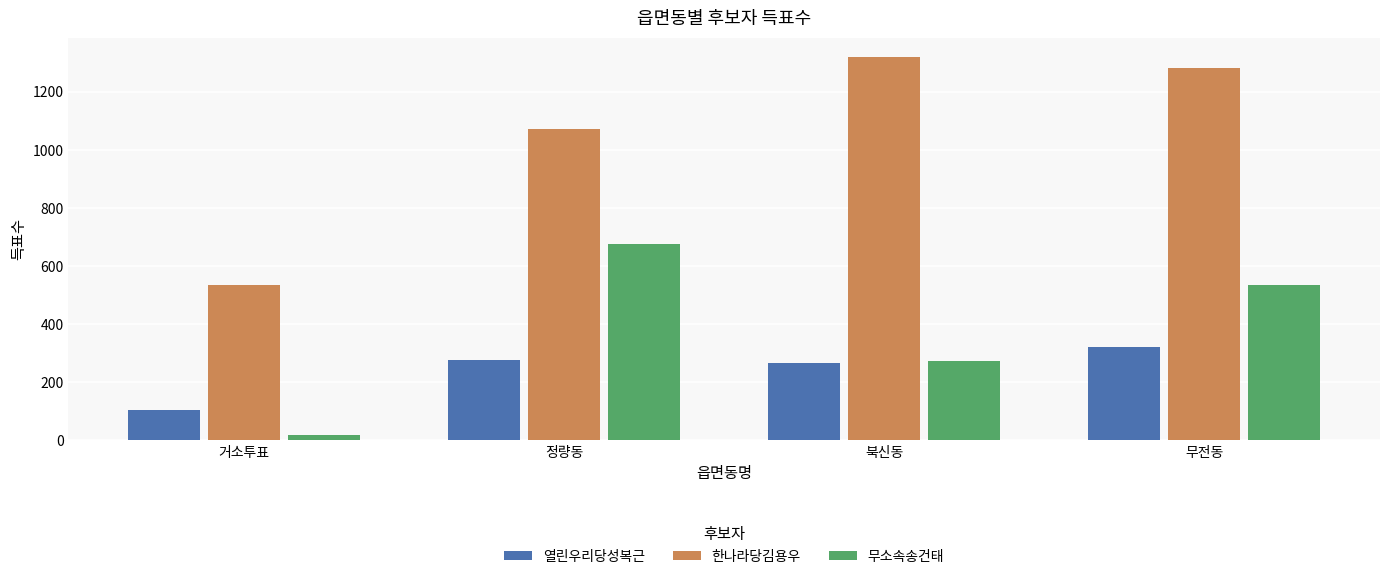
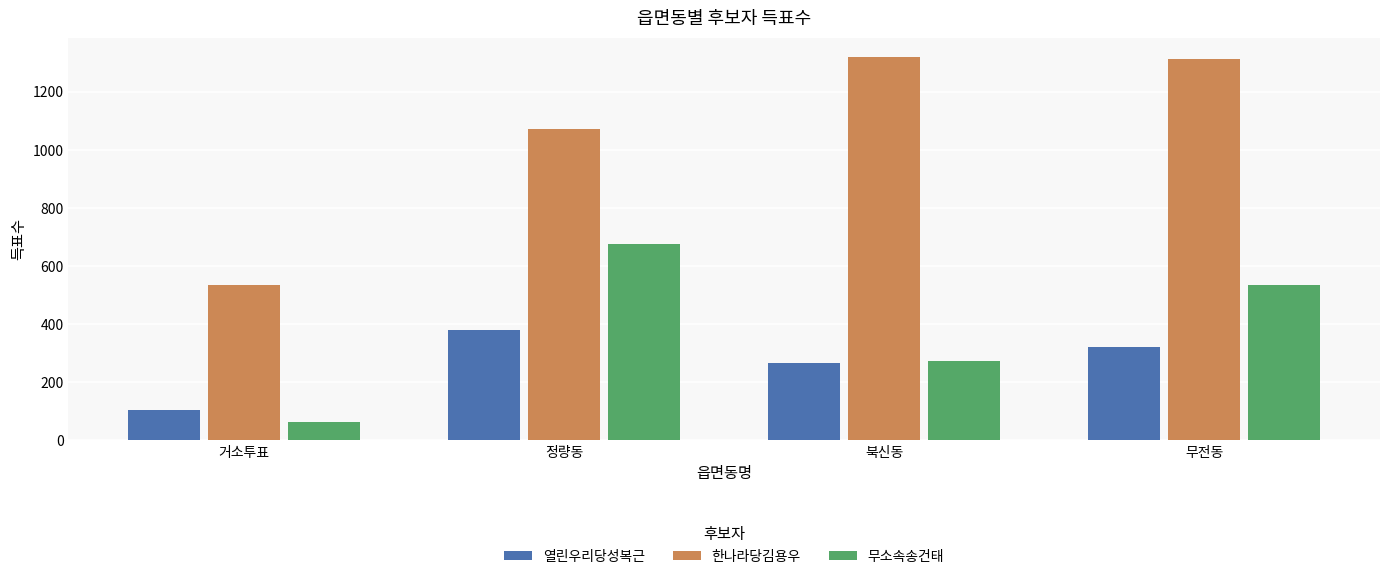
  {
    "열린우리당성복근": {
      "거소투표": 110,
-     "정량동": 280,
+     "정량동": 380,
      "북신동": 270,
      "무전동": 320
    },
    "한나라당김용우": {
      "거소투표": 540,
      "정량동": 1070,
      "북신동": 1320,
-     "무전동": 1280
+     "무전동": 1310
    },
    "무소속송건태": {
-     "거소투표": 20,
+     "거소투표": 60,
      "정량동": 680,
      "북신동": 270,
      "무전동": 530
    }
  }
